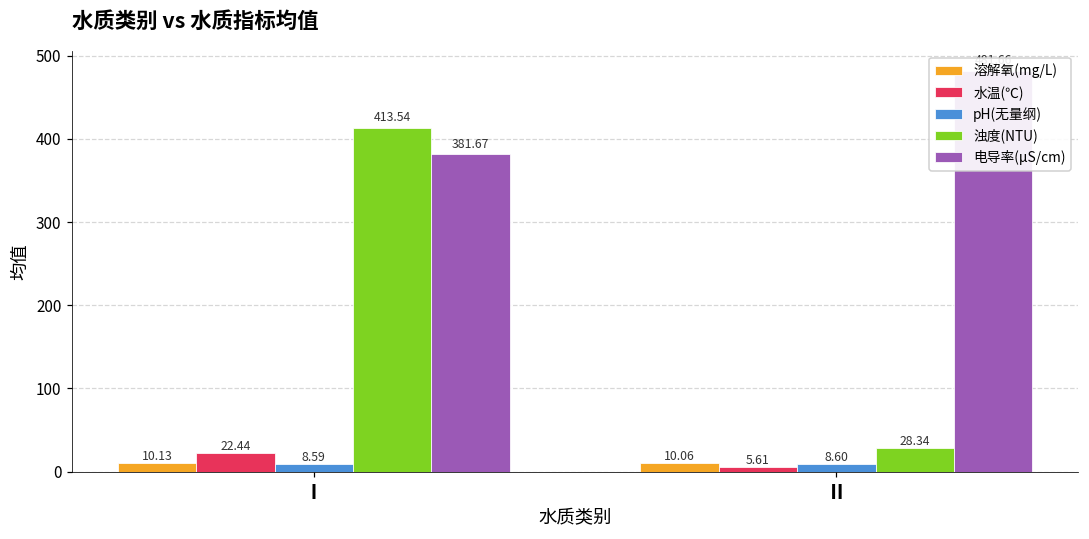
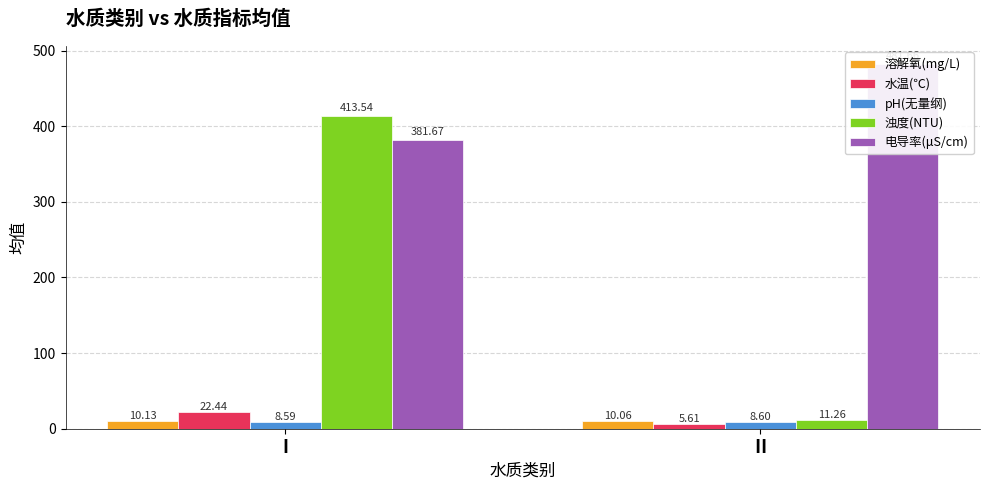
  {
    "溶解氧(mg/L)": {
      "Ⅰ": 10.13,
      "Ⅱ": 10.06
    },
    "水温(℃)": {
      "Ⅰ": 22.44,
      "Ⅱ": 5.61
    },
    "pH(无量纲)": {
      "Ⅰ": 8.59,
      "Ⅱ": 8.60
    },
    "浊度(NTU)": {
      "Ⅰ": 413.54,
-     "Ⅱ": 28.34
+     "Ⅱ": 11.26
    },
    "电导率(μS/cm)": {
      "Ⅰ": 381.67
    }
  }
